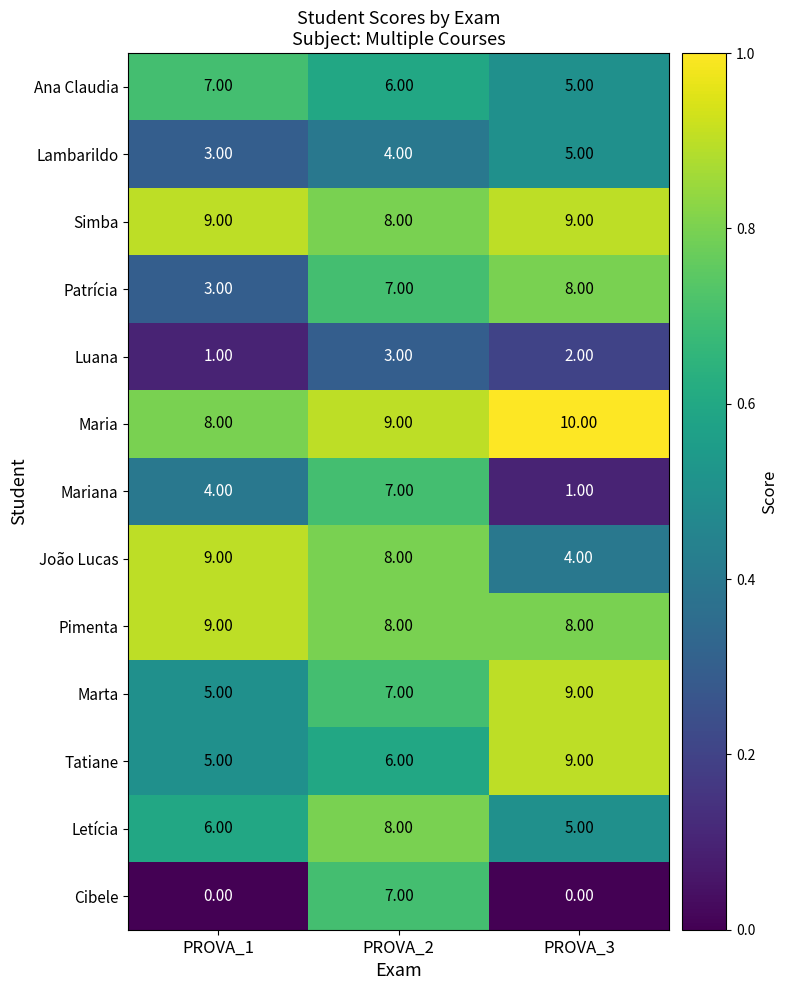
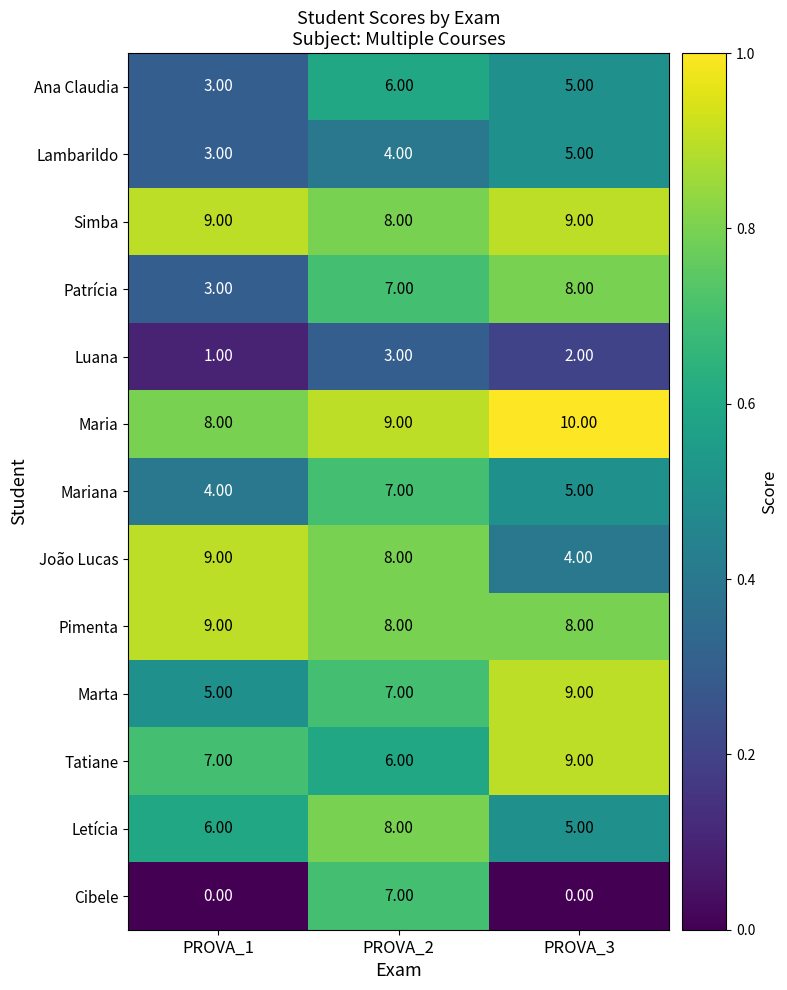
  {
    "Ana Claudia": {
-     "PROVA_1": 7.00,
+     "PROVA_1": 3.00,
      "PROVA_2": 6.00,
      "PROVA_3": 5.00
    },
    "Lambarildo": {
      "PROVA_1": 3.00,
      "PROVA_2": 4.00,
      "PROVA_3": 5.00
    },
    "Simba": {
      "PROVA_1": 9.00,
      "PROVA_2": 8.00,
      "PROVA_3": 9.00
    },
    "Patrícia": {
      "PROVA_1": 3.00,
      "PROVA_2": 7.00,
      "PROVA_3": 8.00
    },
    "Luana": {
      "PROVA_1": 1.00,
      "PROVA_2": 3.00,
      "PROVA_3": 2.00
    },
    "Maria": {
      "PROVA_1": 8.00,
      "PROVA_2": 9.00,
      "PROVA_3": 10.00
    },
    "Mariana": {
      "PROVA_1": 4.00,
      "PROVA_2": 7.00,
-     "PROVA_3": 1.00
+     "PROVA_3": 5.00
    },
    "João Lucas": {
      "PROVA_1": 9.00,
      "PROVA_2": 8.00,
      "PROVA_3": 4.00
    },
    "Pimenta": {
      "PROVA_1": 9.00,
      "PROVA_2": 8.00,
      "PROVA_3": 8.00
    },
    "Marta": {
      "PROVA_1": 5.00,
      "PROVA_2": 7.00,
      "PROVA_3": 9.00
    },
    "Tatiane": {
-     "PROVA_1": 5.00,
+     "PROVA_1": 7.00,
      "PROVA_2": 6.00,
      "PROVA_3": 9.00
    },
    "Letícia": {
      "PROVA_1": 6.00,
      "PROVA_2": 8.00,
      "PROVA_3": 5.00
    },
    "Cibele": {
      "PROVA_1": 0.00,
      "PROVA_2": 7.00,
      "PROVA_3": 0.00
    }
  }
